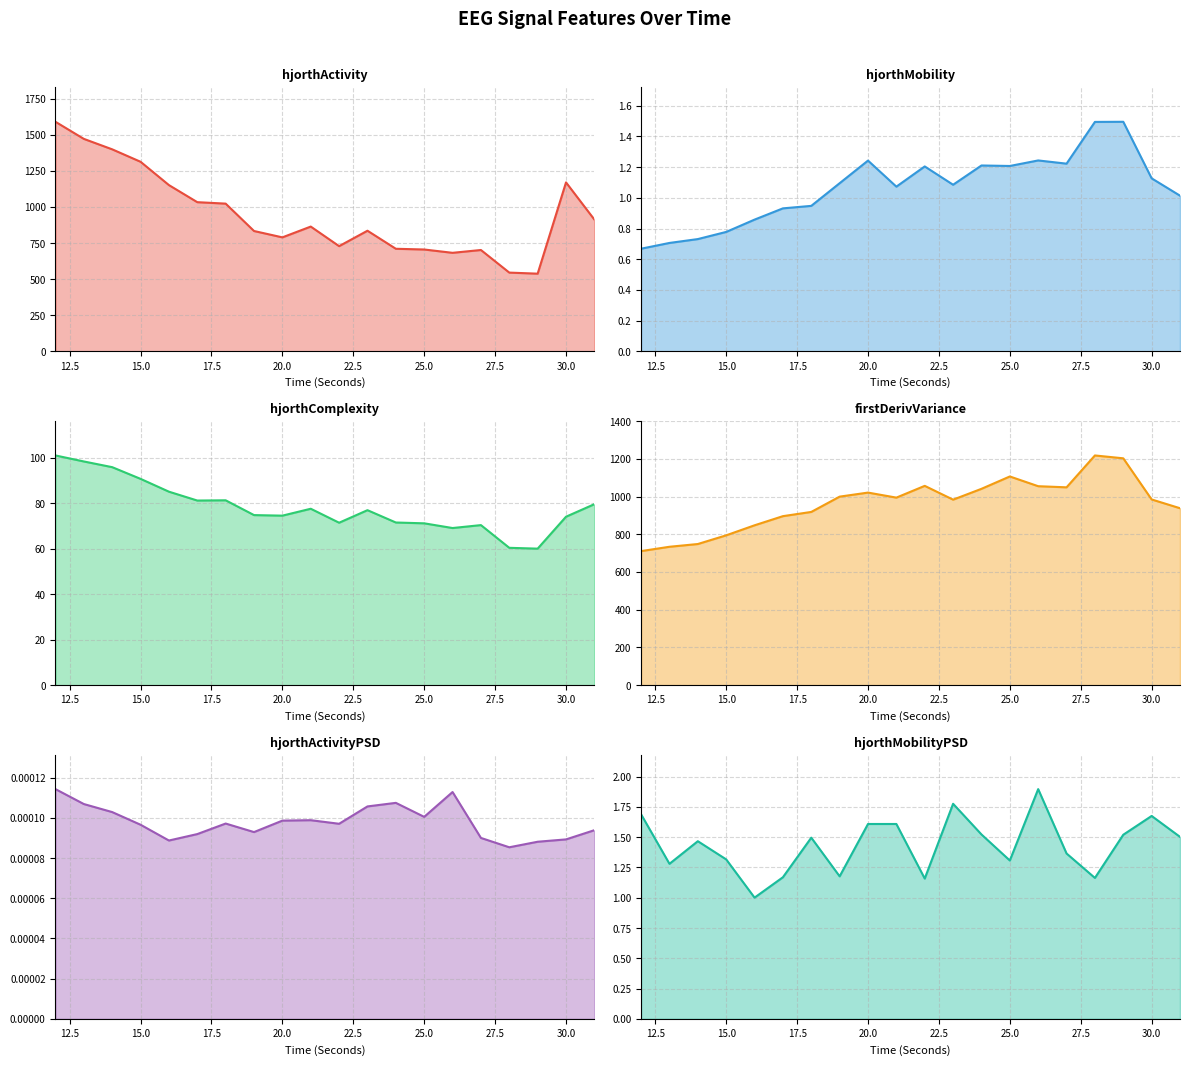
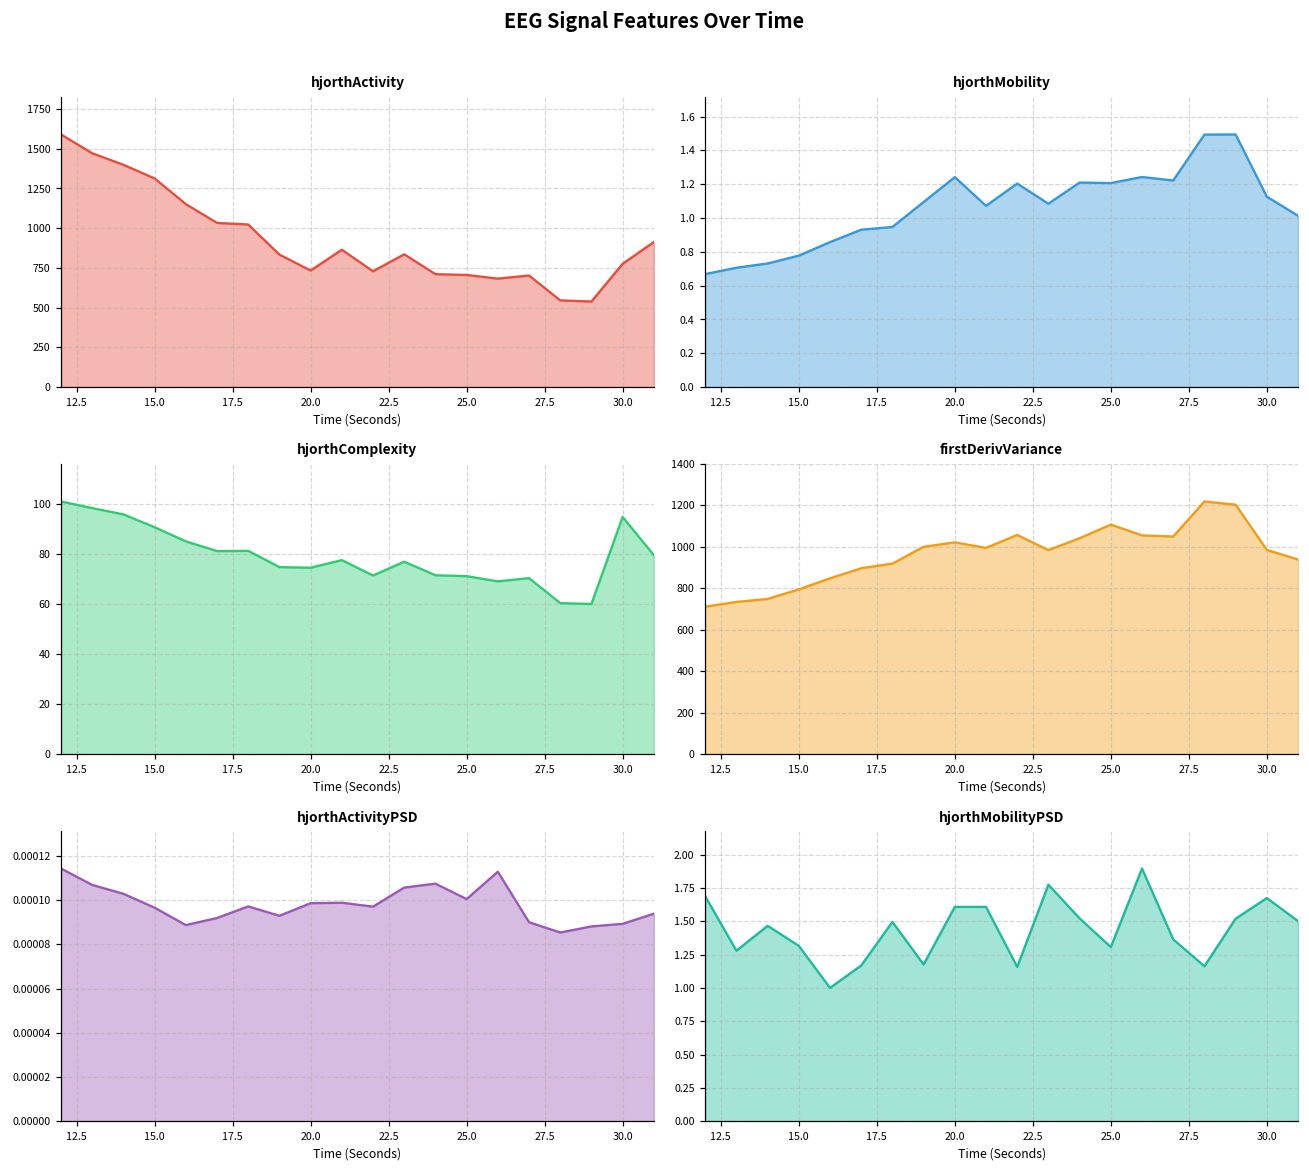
  {
    "hjorthActivity": {
      "15.0": 1310,
-     "20.0": 790,
+     "20.0": 730,
      "25.0": 710,
-     "30.0": 1170
+     "30.0": 780
    },
    "hjorthMobility": {
      "15.0": 0.78,
      "20.0": 1.24,
      "25.0": 1.21,
      "30.0": 1.13
    },
    "hjorthComplexity": {
      "15.0": 91,
      "20.0": 74,
      "25.0": 71,
-     "30.0": 74
+     "30.0": 95
    },
    "firstDerivVariance": {
      "15.0": 790,
      "20.0": 1020,
      "25.0": 1110,
      "30.0": 980
    },
    "hjorthActivityPSD": {
      "15.0": 0.000097,
      "20.0": 0.000099,
      "25.0": 0.000100,
      "30.0": 0.000089
    },
    "hjorthMobilityPSD": {
      "15.0": 1.32,
      "20.0": 1.61,
      "25.0": 1.31,
      "30.0": 1.68
    }
  }
